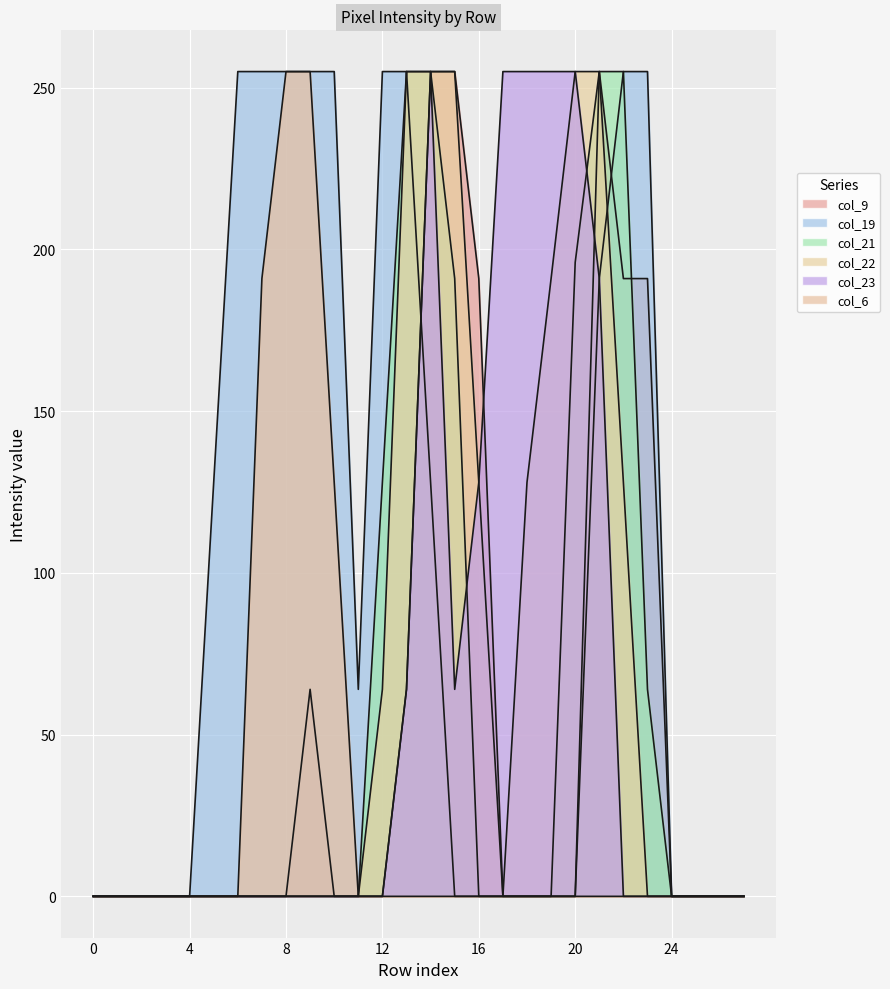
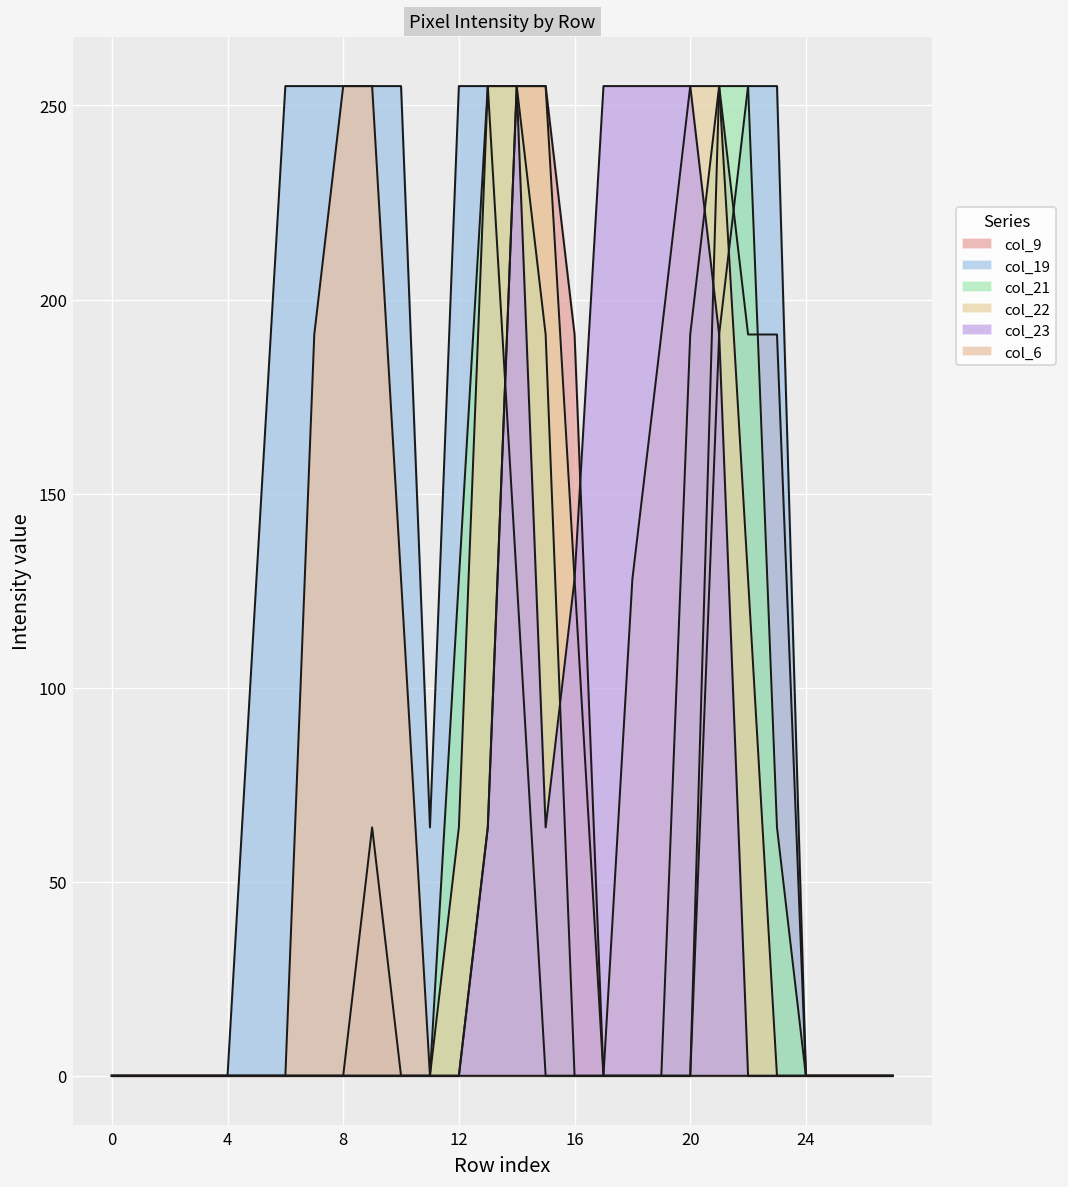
  {
    "col_21": {
      "12": 128,
-     "20": 196
+     "20": 191
    }
  }
